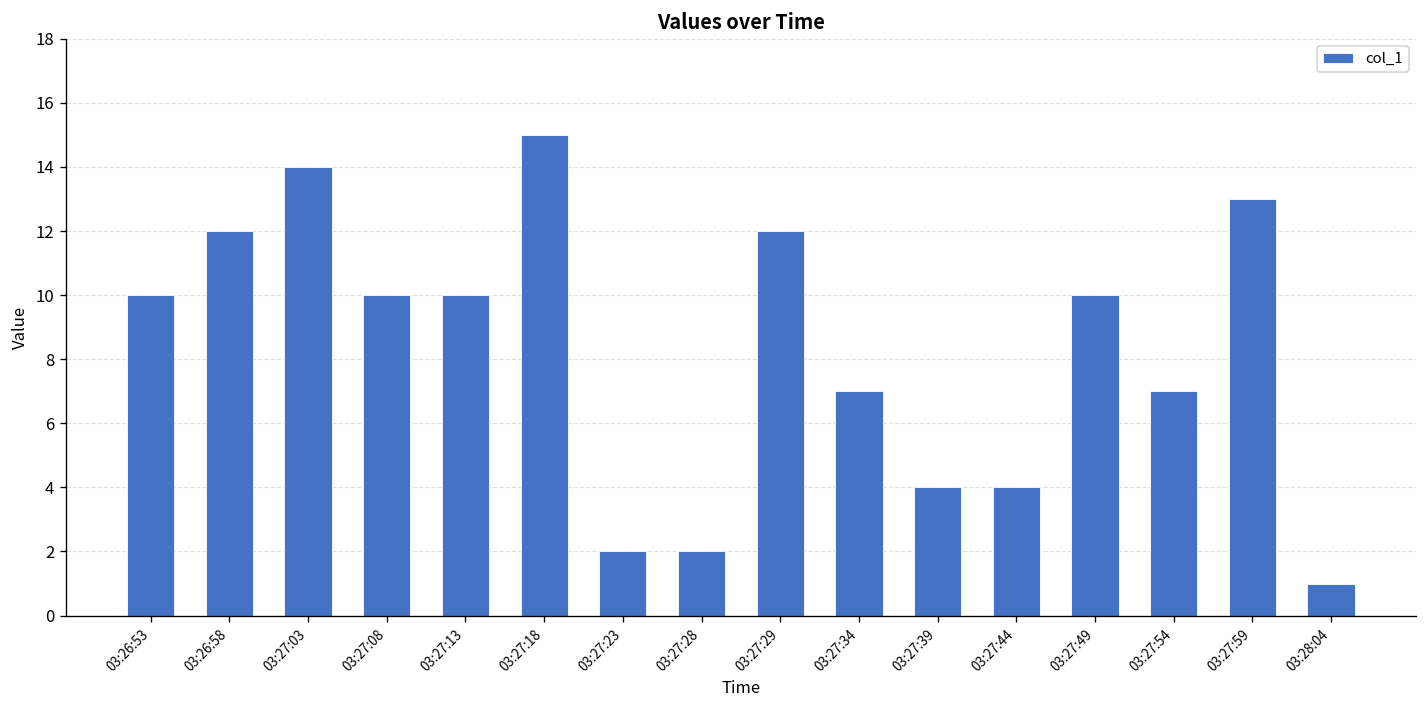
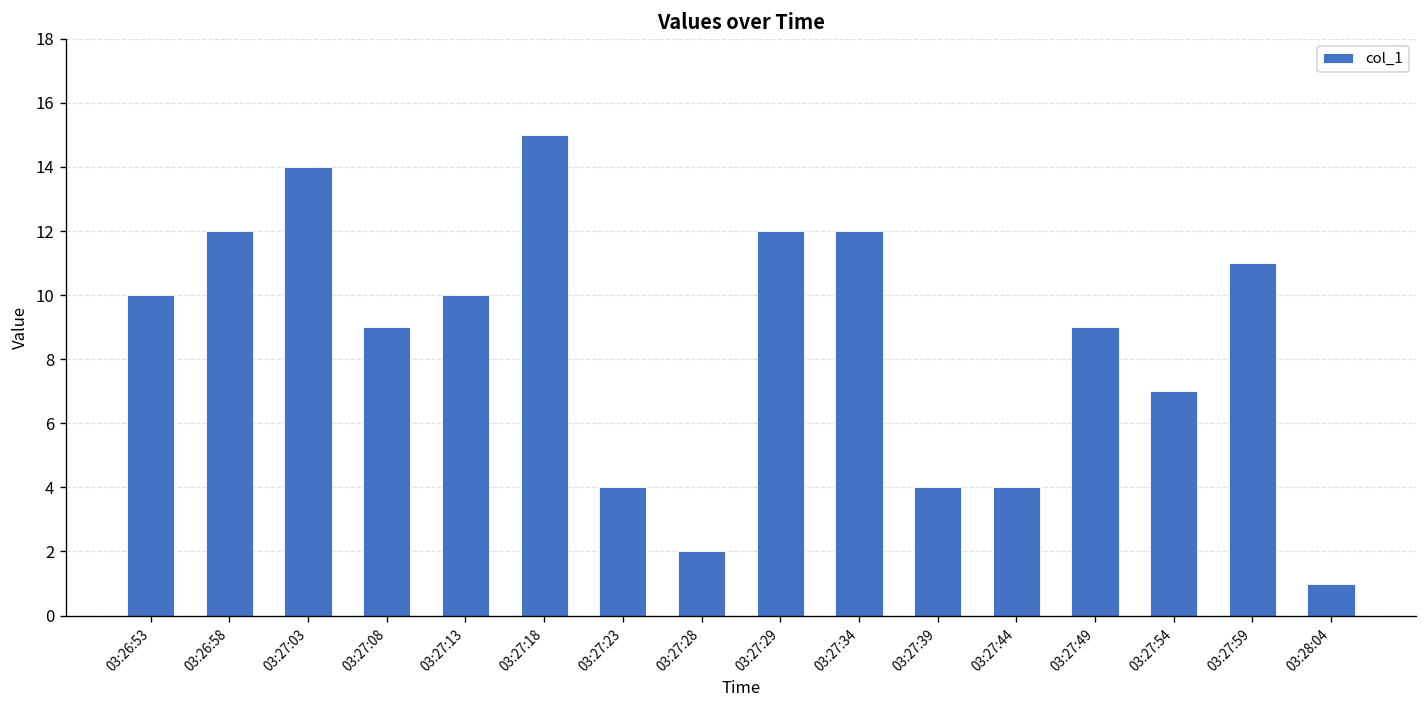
  {
    "03:26:53": 10,
    "03:26:58": 12,
    "03:27:03": 14,
-   "03:27:08": 10,
+   "03:27:08": 9,
    "03:27:13": 10,
    "03:27:18": 15,
-   "03:27:23": 2,
+   "03:27:23": 4,
    "03:27:28": 2,
    "03:27:29": 12,
-   "03:27:34": 7,
+   "03:27:34": 12,
    "03:27:39": 4,
    "03:27:44": 4,
-   "03:27:49": 10,
+   "03:27:49": 9,
    "03:27:54": 7,
-   "03:27:59": 13,
+   "03:27:59": 11,
    "03:28:04": 1
  }
